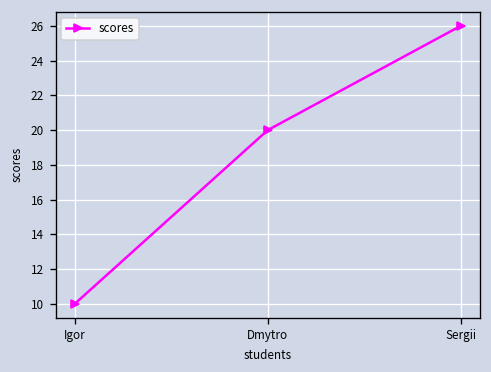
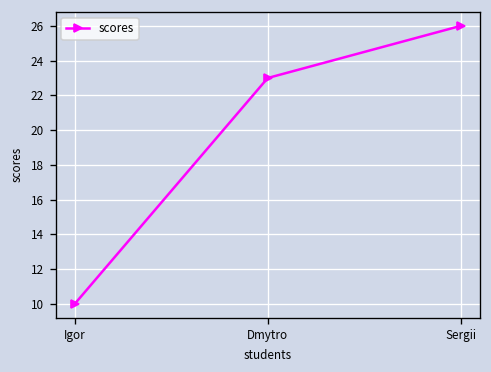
  {
    "Igor": 10,
-   "Dmytro": 20,
+   "Dmytro": 23,
    "Sergii": 26
  }
